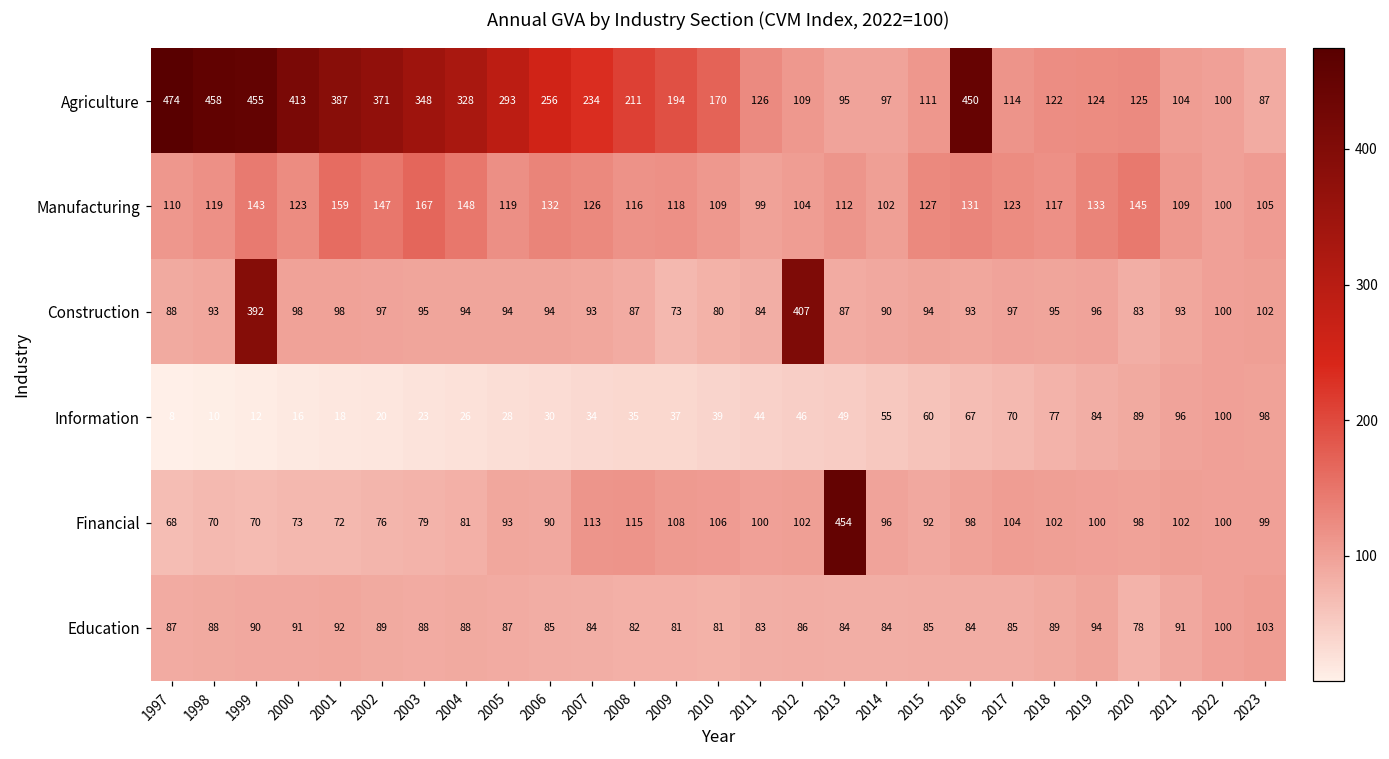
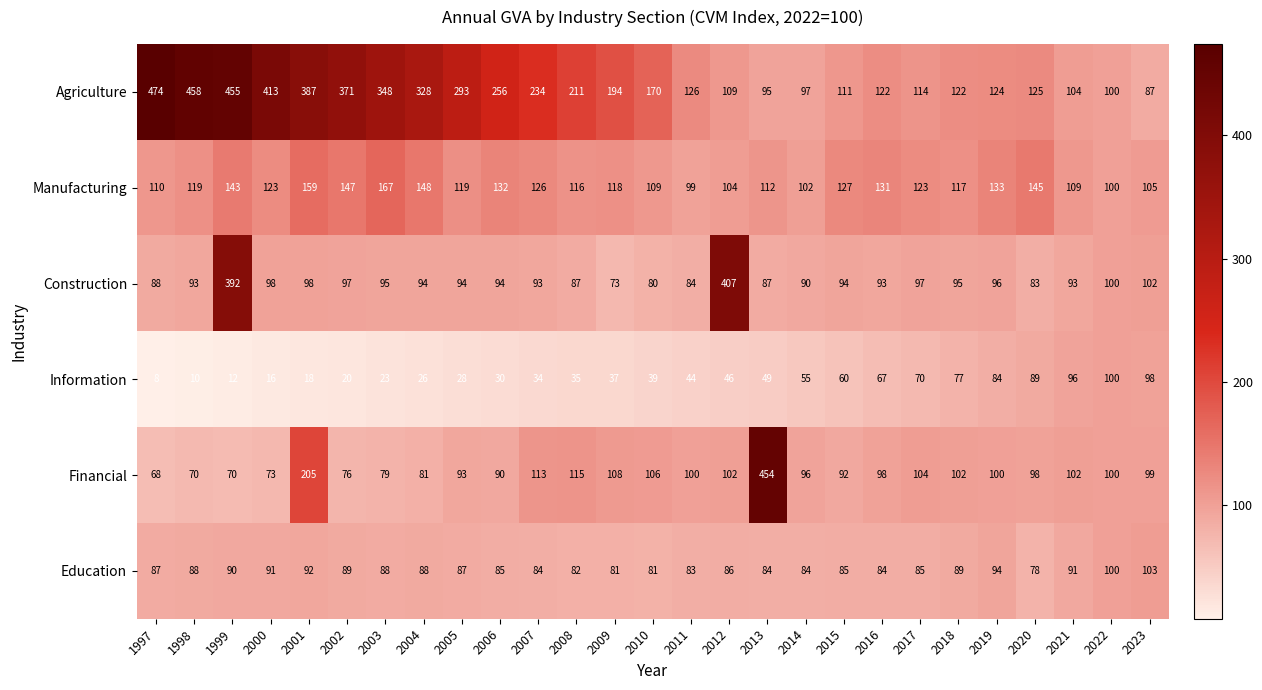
  {
    "Agriculture": {
      "1997": 474,
      "1998": 458,
      "1999": 455,
      "2000": 413,
      "2001": 387,
      "2002": 371,
      "2003": 348,
      "2004": 328,
      "2005": 293,
      "2006": 256,
      "2007": 234,
      "2008": 211,
      "2009": 194,
      "2010": 170,
      "2011": 126,
      "2012": 109,
      "2013": 95,
      "2014": 97,
      "2015": 111,
-     "2016": 450,
+     "2016": 122,
      "2017": 114,
      "2018": 122,
      "2019": 124,
      "2020": 125,
      "2021": 104,
      "2022": 100,
      "2023": 87
    },
    "Manufacturing": {
      "1997": 110,
      "1998": 119,
      "1999": 143,
      "2000": 123,
      "2001": 159,
      "2002": 147,
      "2003": 167,
      "2004": 148,
      "2005": 119,
      "2006": 132,
      "2007": 126,
      "2008": 116,
      "2009": 118,
      "2010": 109,
      "2011": 99,
      "2012": 104,
      "2013": 112,
      "2014": 102,
      "2015": 127,
      "2016": 131,
      "2017": 123,
      "2018": 117,
      "2019": 133,
      "2020": 145,
      "2021": 109,
      "2022": 100,
      "2023": 105
    },
    "Construction": {
      "1997": 88,
      "1998": 93,
      "1999": 392,
      "2000": 98,
      "2001": 98,
      "2002": 97,
      "2003": 95,
      "2004": 94,
      "2005": 94,
      "2006": 94,
      "2007": 93,
      "2008": 87,
      "2009": 73,
      "2010": 80,
      "2011": 84,
      "2012": 407,
      "2013": 87,
      "2014": 90,
      "2015": 94,
      "2016": 93,
      "2017": 97,
      "2018": 95,
      "2019": 96,
      "2020": 83,
      "2021": 93,
      "2022": 100,
      "2023": 102
    },
    "Information": {
      "2008": 35,
      "2009": 37,
      "2010": 39,
      "2011": 44,
      "2012": 46,
      "2013": 49,
      "2014": 55,
      "2015": 60,
      "2016": 67,
      "2017": 70,
      "2018": 77,
      "2019": 84,
      "2020": 89,
      "2021": 96,
      "2022": 100,
      "2023": 98
    },
    "Financial": {
      "1997": 68,
      "1998": 70,
      "1999": 70,
      "2000": 73,
-     "2001": 72,
+     "2001": 205,
      "2002": 76,
      "2003": 79,
      "2004": 81,
      "2005": 93,
      "2006": 90,
      "2007": 113,
      "2008": 115,
      "2009": 108,
      "2010": 106,
      "2011": 100,
      "2012": 102,
      "2013": 454,
      "2014": 96,
      "2015": 92,
      "2016": 98,
      "2017": 104,
      "2018": 102,
      "2019": 100,
      "2020": 98,
      "2021": 102,
      "2022": 100,
      "2023": 99
    },
    "Education": {
      "1997": 87,
      "1998": 88,
      "1999": 90,
      "2000": 91,
      "2001": 92,
      "2002": 89,
      "2003": 88,
      "2004": 88,
      "2005": 87,
      "2006": 85,
      "2007": 84,
      "2008": 82,
      "2009": 81,
      "2010": 81,
      "2011": 83,
      "2012": 86,
      "2013": 84,
      "2014": 84,
      "2015": 85,
      "2016": 84,
      "2017": 85,
      "2018": 89,
      "2019": 94,
      "2020": 78,
      "2021": 91,
      "2022": 100,
      "2023": 103
    }
  }
